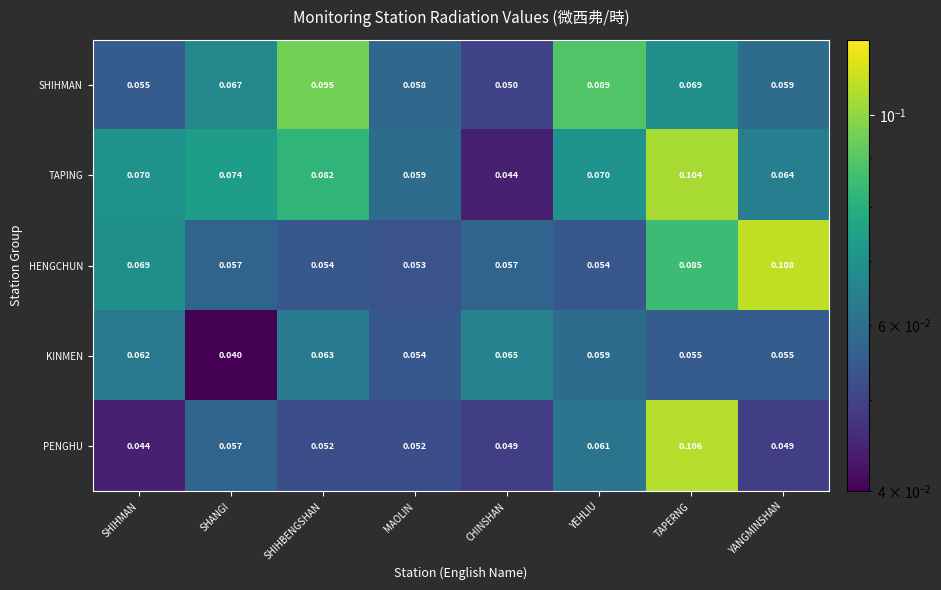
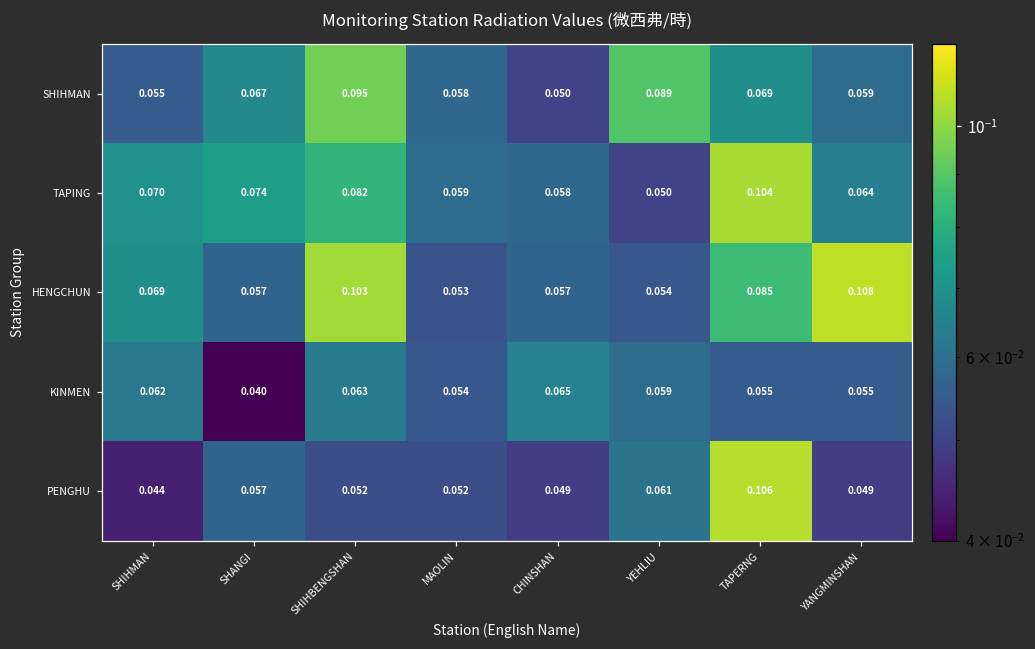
  {
    "SHIHMAN": {
      "SHIHMAN": 0.055,
      "SHANGI": 0.067,
      "SHIHBENGSHAN": 0.095,
      "MAOLIN": 0.058,
      "CHINSHAN": 0.050,
      "YEHLIU": 0.089,
      "TAPERNG": 0.069,
      "YANGMINSHAN": 0.059
    },
    "TAPING": {
      "SHIHMAN": 0.070,
      "SHANGI": 0.074,
      "SHIHBENGSHAN": 0.082,
      "MAOLIN": 0.059,
-     "CHINSHAN": 0.044,
-     "YEHLIU": 0.070,
+     "CHINSHAN": 0.058,
+     "YEHLIU": 0.050,
      "TAPERNG": 0.104,
      "YANGMINSHAN": 0.064
    },
    "HENGCHUN": {
      "SHIHMAN": 0.069,
      "SHANGI": 0.057,
-     "SHIHBENGSHAN": 0.054,
+     "SHIHBENGSHAN": 0.103,
      "MAOLIN": 0.053,
      "CHINSHAN": 0.057,
      "YEHLIU": 0.054,
      "TAPERNG": 0.085,
      "YANGMINSHAN": 0.108
    },
    "KINMEN": {
      "SHIHMAN": 0.062,
      "SHANGI": 0.040,
      "SHIHBENGSHAN": 0.063,
      "MAOLIN": 0.054,
      "CHINSHAN": 0.065,
      "YEHLIU": 0.059,
      "TAPERNG": 0.055,
      "YANGMINSHAN": 0.055
    },
    "PENGHU": {
      "SHIHMAN": 0.044,
      "SHANGI": 0.057,
      "SHIHBENGSHAN": 0.052,
      "MAOLIN": 0.052,
      "CHINSHAN": 0.049,
      "YEHLIU": 0.061,
      "TAPERNG": 0.106,
      "YANGMINSHAN": 0.049
    }
  }
